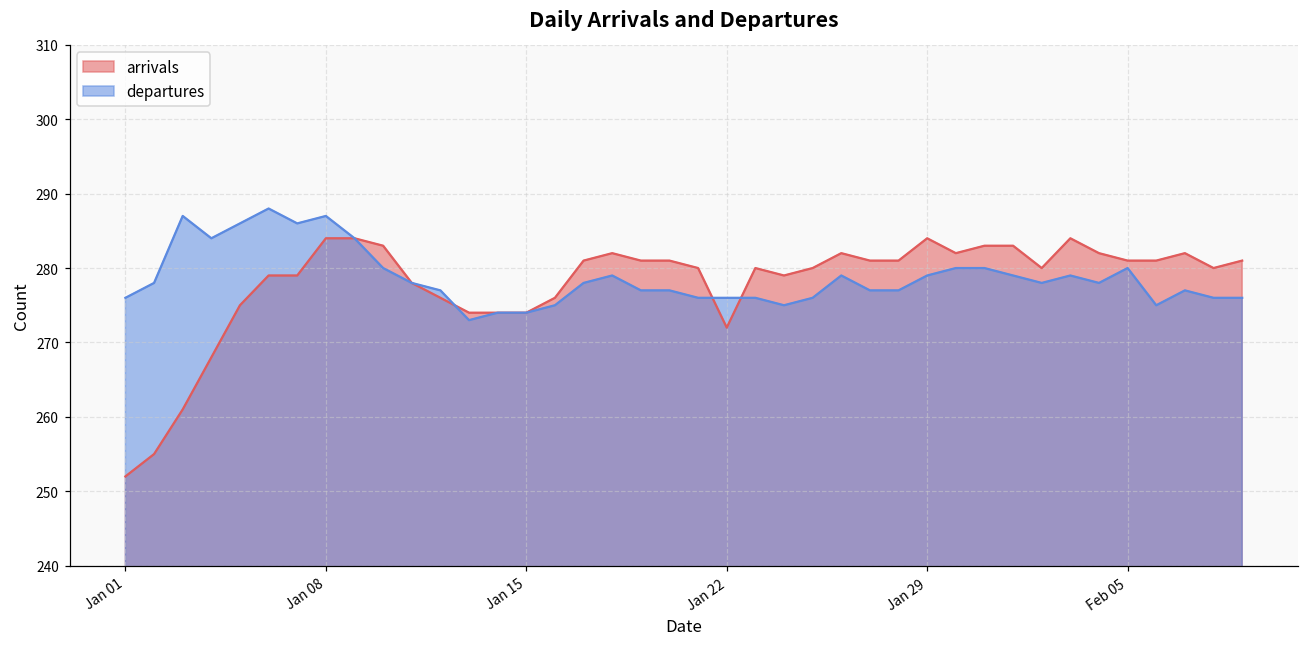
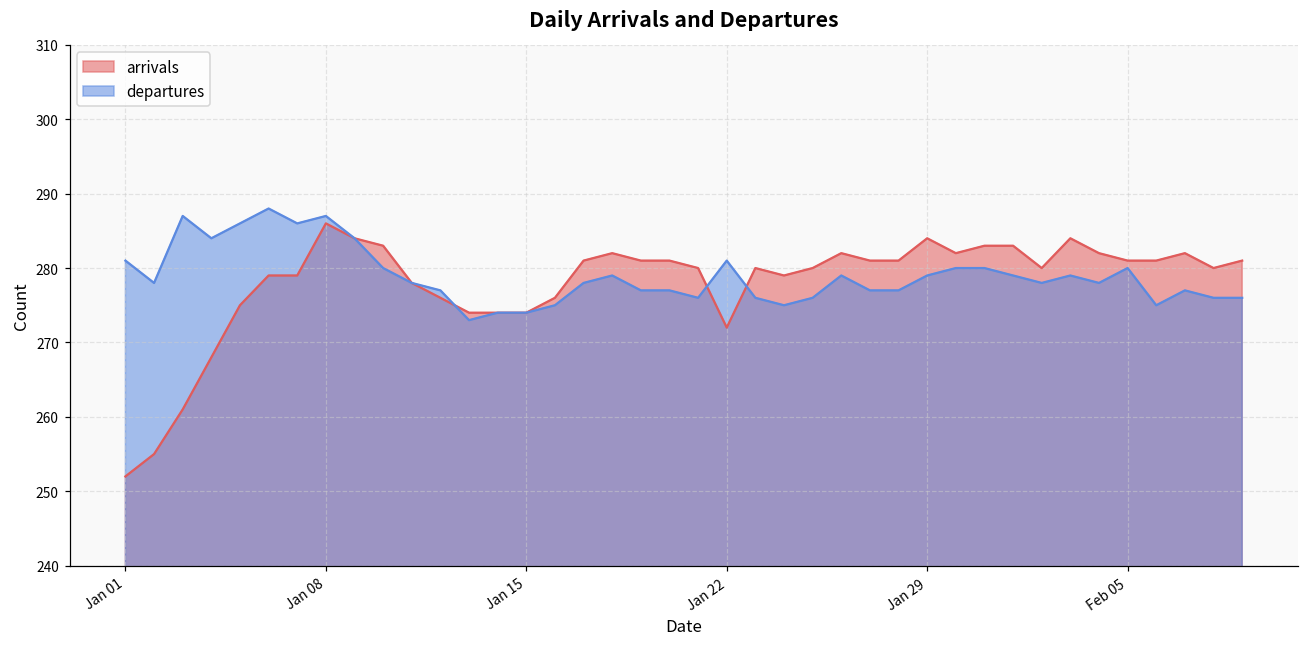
  {
    "arrivals": {
      "Jan 01": 252,
-     "Jan 08": 284,
+     "Jan 08": 286,
      "Jan 22": 272,
      "Jan 29": 284,
      "Feb 05": 281
    },
    "departures": {
-     "Jan 01": 276,
+     "Jan 01": 281,
      "Jan 08": 287,
-     "Jan 22": 276,
+     "Jan 22": 281,
      "Jan 29": 279,
      "Feb 05": 280
    }
  }
